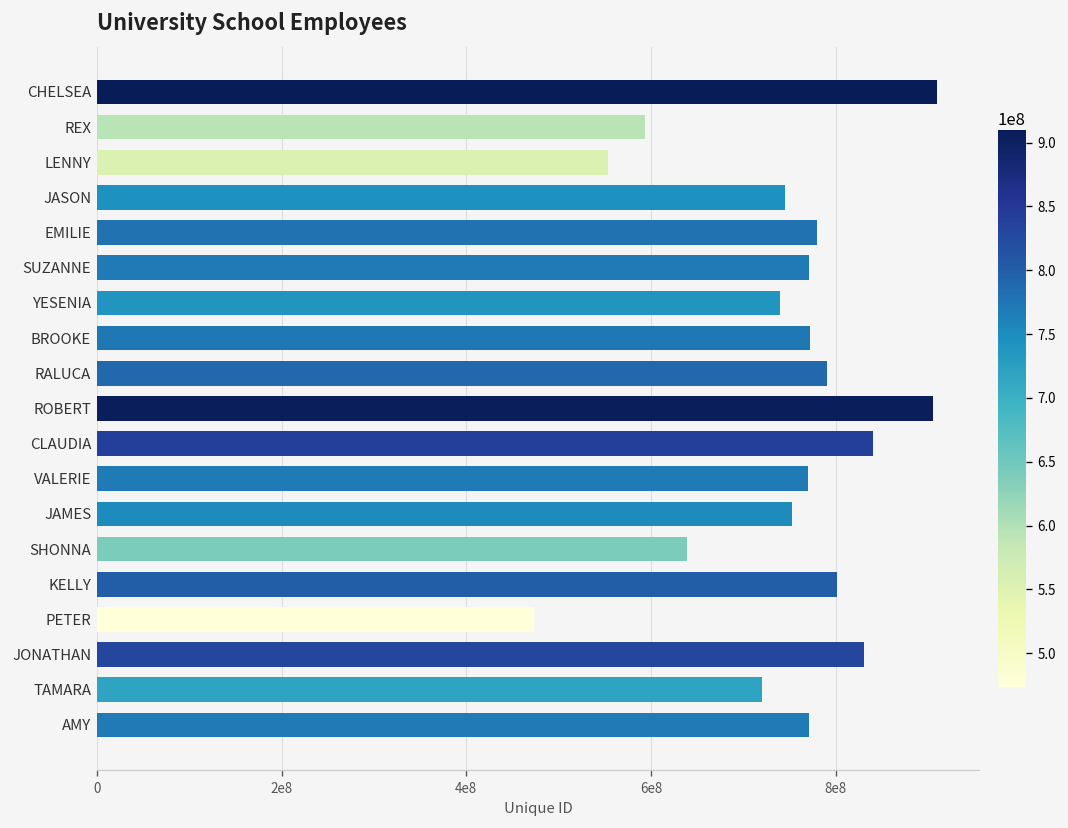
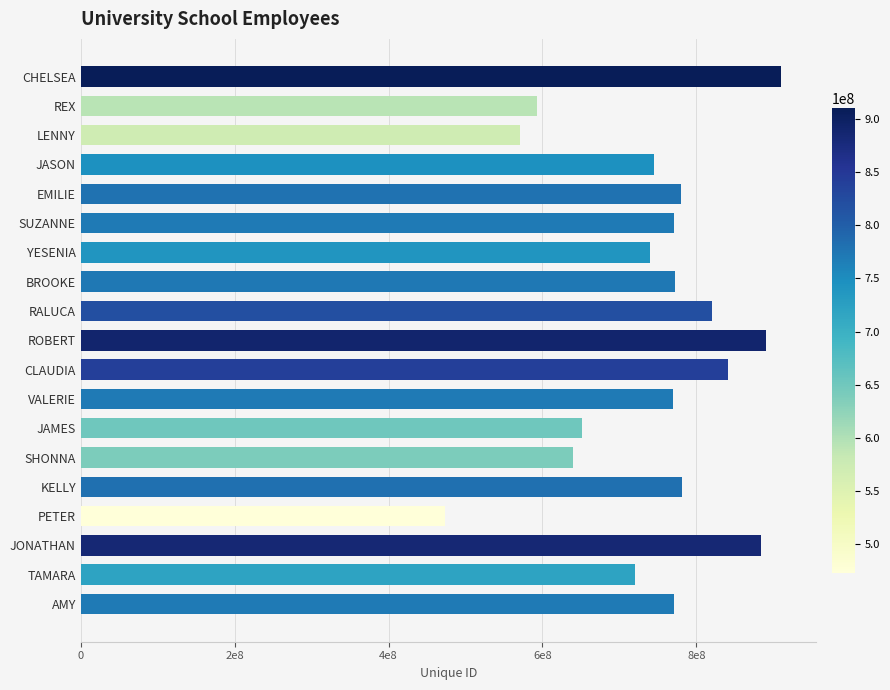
  {
    "CHELSEA": 910000000,
    "REX": 590000000,
-   "LENNY": 550000000,
+   "LENNY": 570000000,
    "JASON": 740000000,
    "EMILIE": 780000000,
    "SUZANNE": 770000000,
    "YESENIA": 740000000,
    "BROOKE": 770000000,
-   "RALUCA": 790000000,
-   "ROBERT": 910000000,
+   "RALUCA": 820000000,
+   "ROBERT": 890000000,
    "CLAUDIA": 840000000,
    "VALERIE": 770000000,
-   "JAMES": 750000000,
+   "JAMES": 650000000,
    "SHONNA": 640000000,
-   "KELLY": 800000000,
+   "KELLY": 780000000,
    "PETER": 470000000,
-   "JONATHAN": 830000000,
+   "JONATHAN": 880000000,
    "TAMARA": 720000000,
    "AMY": 770000000
  }
